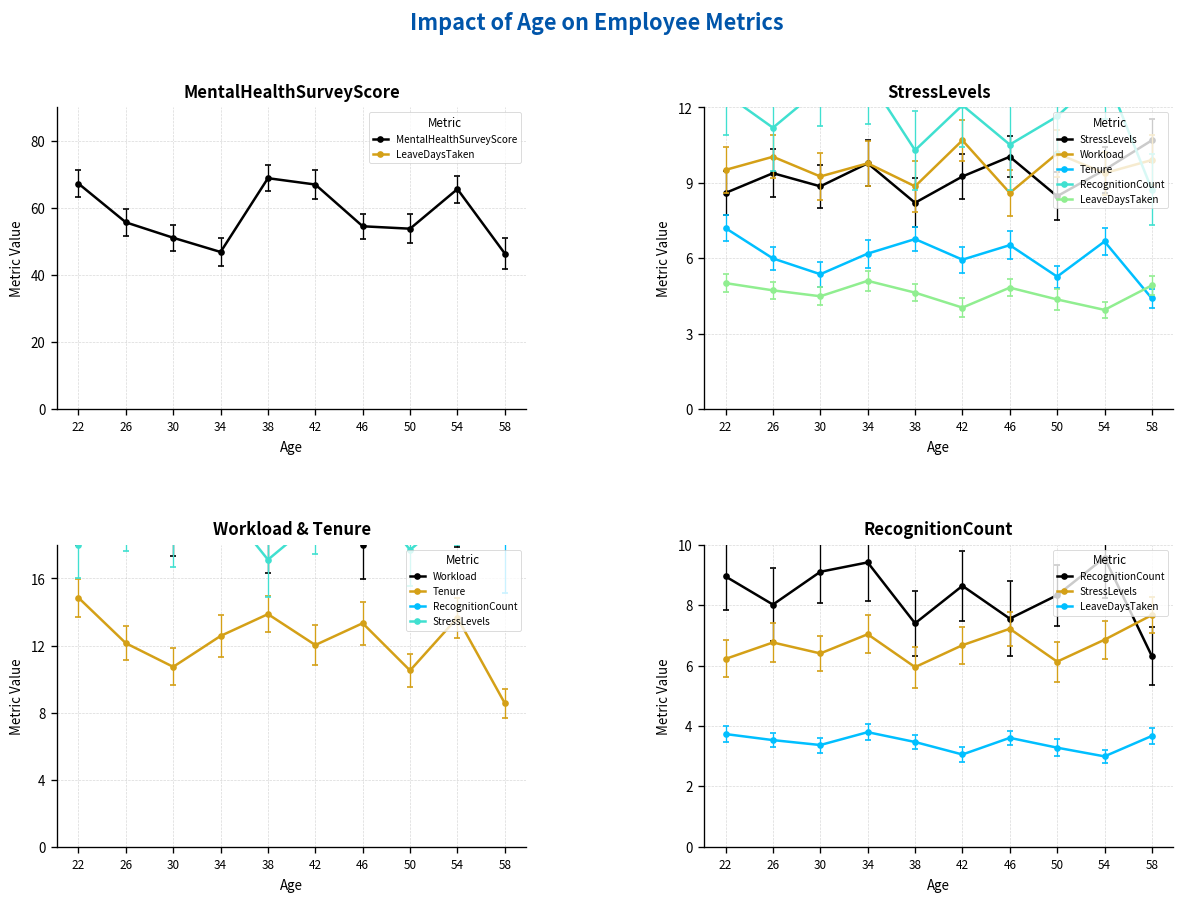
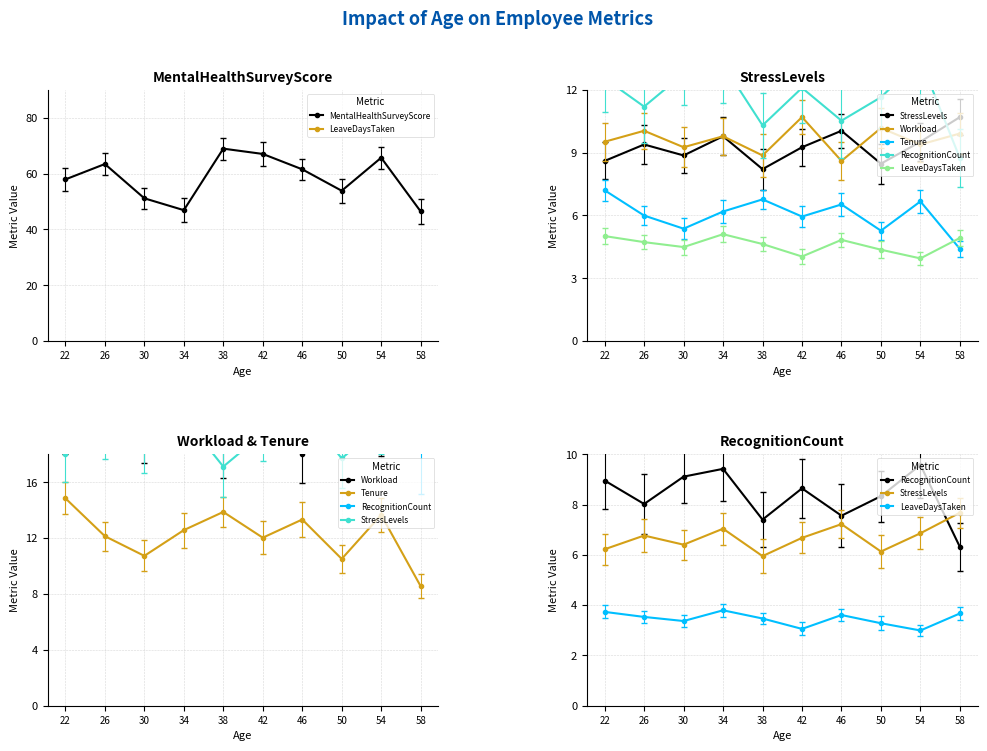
  {
    "MentalHealthSurveyScore": {
      "MentalHealthSurveyScore": {
-       "22": 67,
-       "26": 56,
+       "22": 58,
+       "26": 63,
        "30": 51,
        "34": 47,
        "38": 69,
        "42": 67,
-       "46": 55,
+       "46": 62,
        "50": 54,
        "54": 66,
        "58": 46
      }
    },
    "Workload & Tenure": {
      "Workload": {
        "46": 18.0
      },
      "Tenure": {
        "22": 14.9,
        "26": 12.1,
        "30": 10.7,
        "34": 12.6,
        "38": 13.9,
        "42": 12.0,
        "46": 13.3,
        "50": 10.5,
        "58": 8.6
      }
    },
    "RecognitionCount": {
      "RecognitionCount": {
        "22": 9.0,
        "26": 8.0,
        "30": 9.1,
        "34": 9.4,
        "38": 7.4,
        "42": 8.6,
        "46": 7.6,
        "58": 6.3
      },
      "StressLevels": {
        "22": 6.2,
        "30": 6.4,
        "34": 7.0,
        "38": 6.0,
        "42": 6.7,
        "46": 7.2,
        "50": 6.1,
        "54": 6.9
      },
      "LeaveDaysTaken": {
        "22": 3.7,
        "26": 3.5,
        "30": 3.4,
        "34": 3.8,
        "38": 3.5,
        "42": 3.1,
        "46": 3.6,
        "50": 3.3,
        "54": 3.0,
        "58": 3.7
      }
    }
  }
